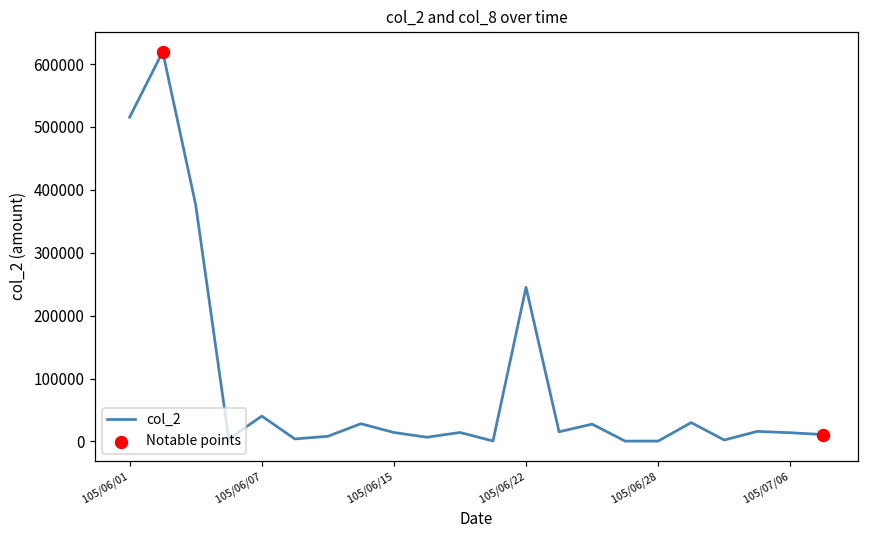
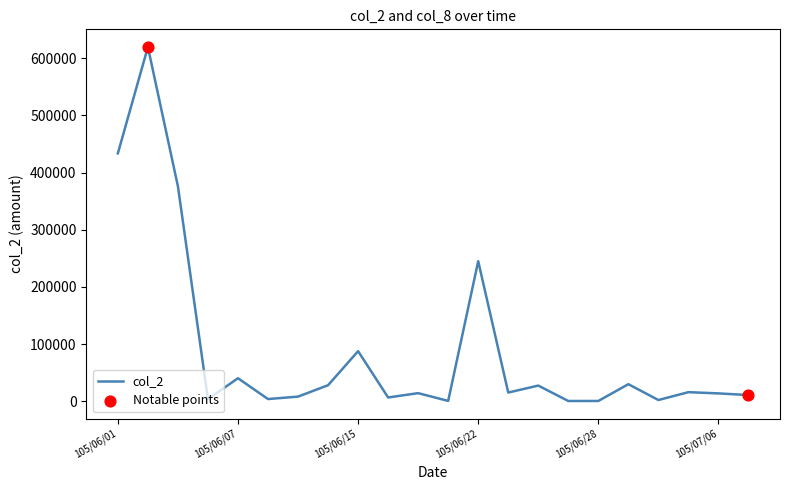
  {
    "col_2": {
-     "105/06/01": 520000,
+     "105/06/01": 430000,
      "105/06/07": 40000,
-     "105/06/15": 10000,
+     "105/06/15": 90000,
      "105/06/22": 250000,
      "105/06/28": 0,
      "105/07/06": 10000
    }
  }
